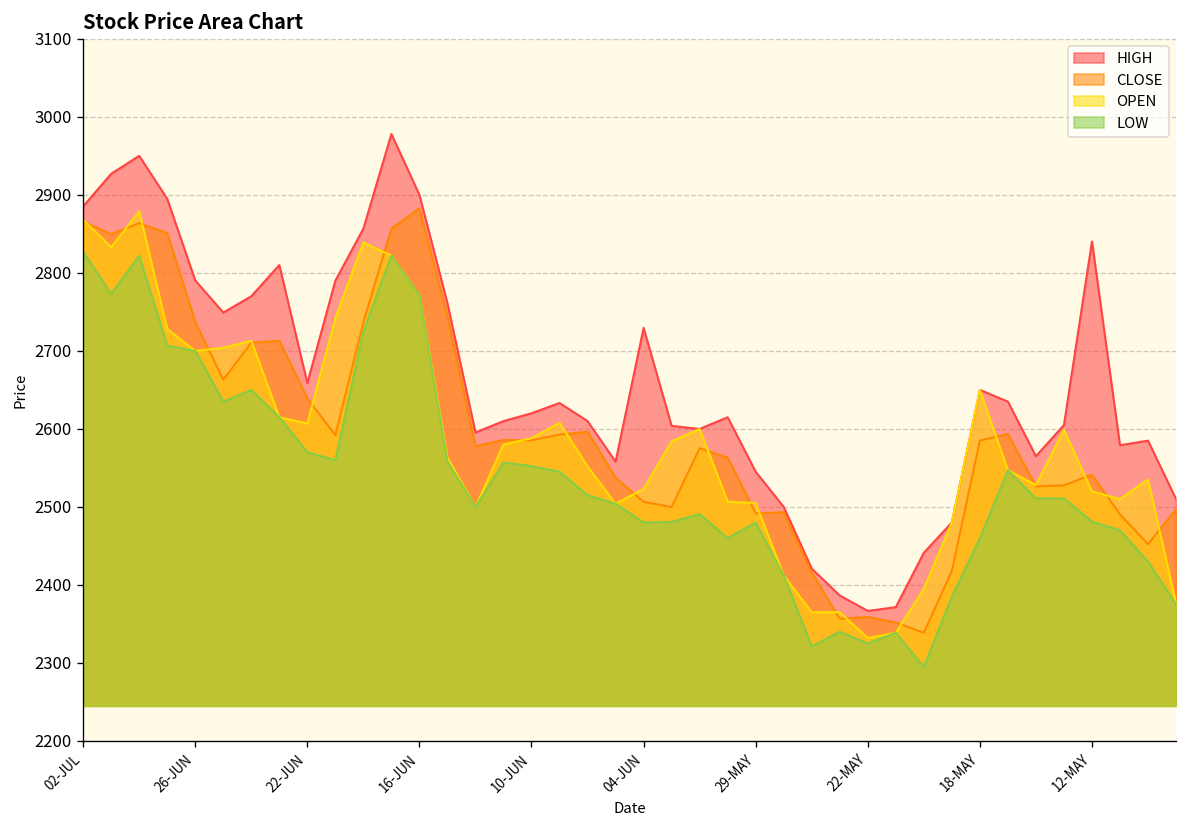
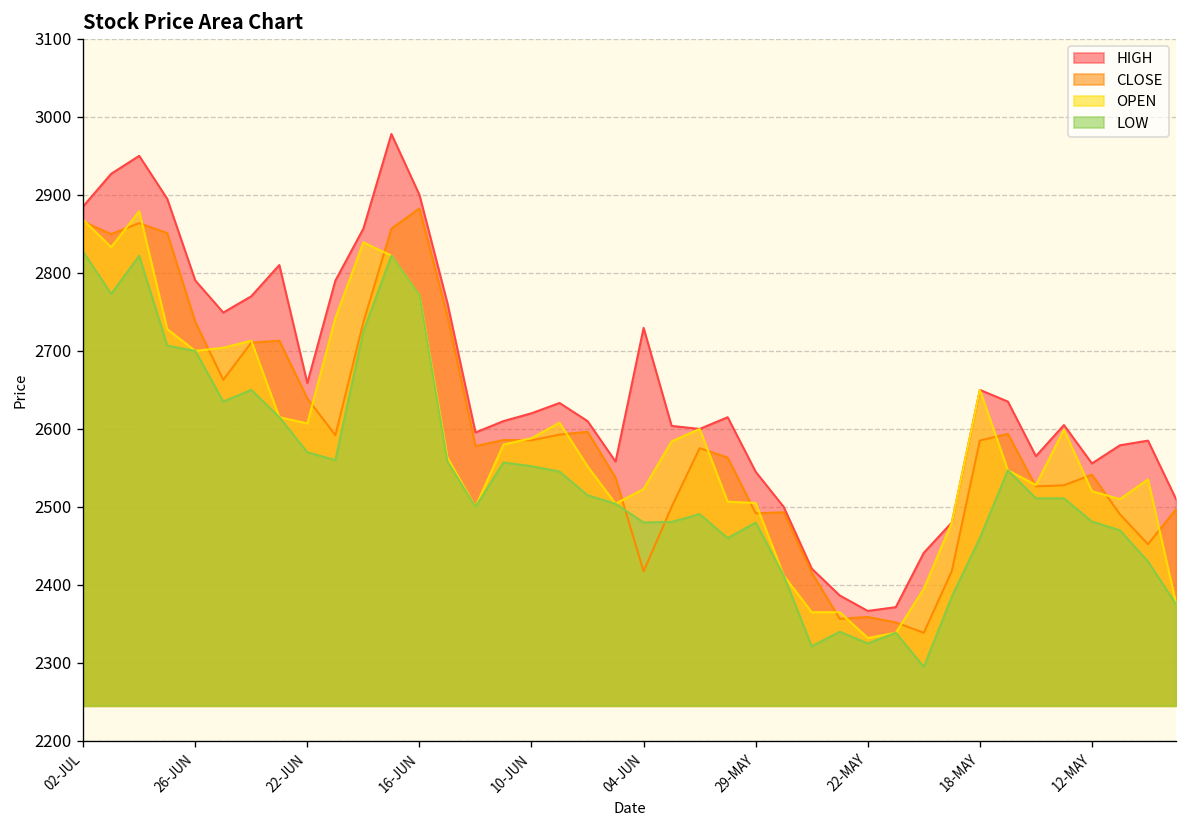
  {
    "HIGH": {
      "02-JUL": 2890,
      "26-JUN": 2790,
      "22-JUN": 2660,
      "16-JUN": 2900,
      "10-JUN": 2620,
      "04-JUN": 2730,
      "29-MAY": 2550,
      "22-MAY": 2370,
-     "12-MAY": 2840
+     "12-MAY": 2560
    },
    "CLOSE": {
      "26-JUN": 2740,
      "22-JUN": 2640,
      "16-JUN": 2880,
-     "04-JUN": 2510,
+     "04-JUN": 2420,
      "29-MAY": 2490,
      "22-MAY": 2360,
      "18-MAY": 2590,
      "12-MAY": 2540
    },
    "OPEN": {
      "22-JUN": 2610,
      "04-JUN": 2520,
      "29-MAY": 2510,
      "22-MAY": 2330,
      "12-MAY": 2520
    },
    "LOW": {
      "02-JUL": 2830,
      "22-JUN": 2570,
      "10-JUN": 2550,
      "04-JUN": 2480,
      "29-MAY": 2480,
      "22-MAY": 2330,
      "18-MAY": 2460,
      "12-MAY": 2480
    }
  }
